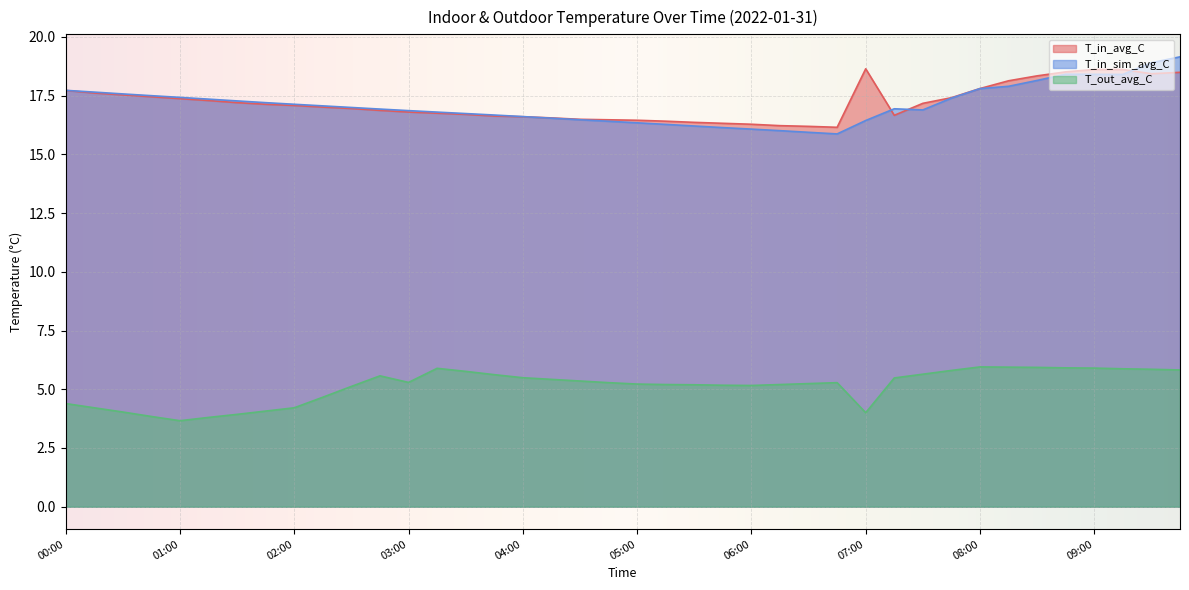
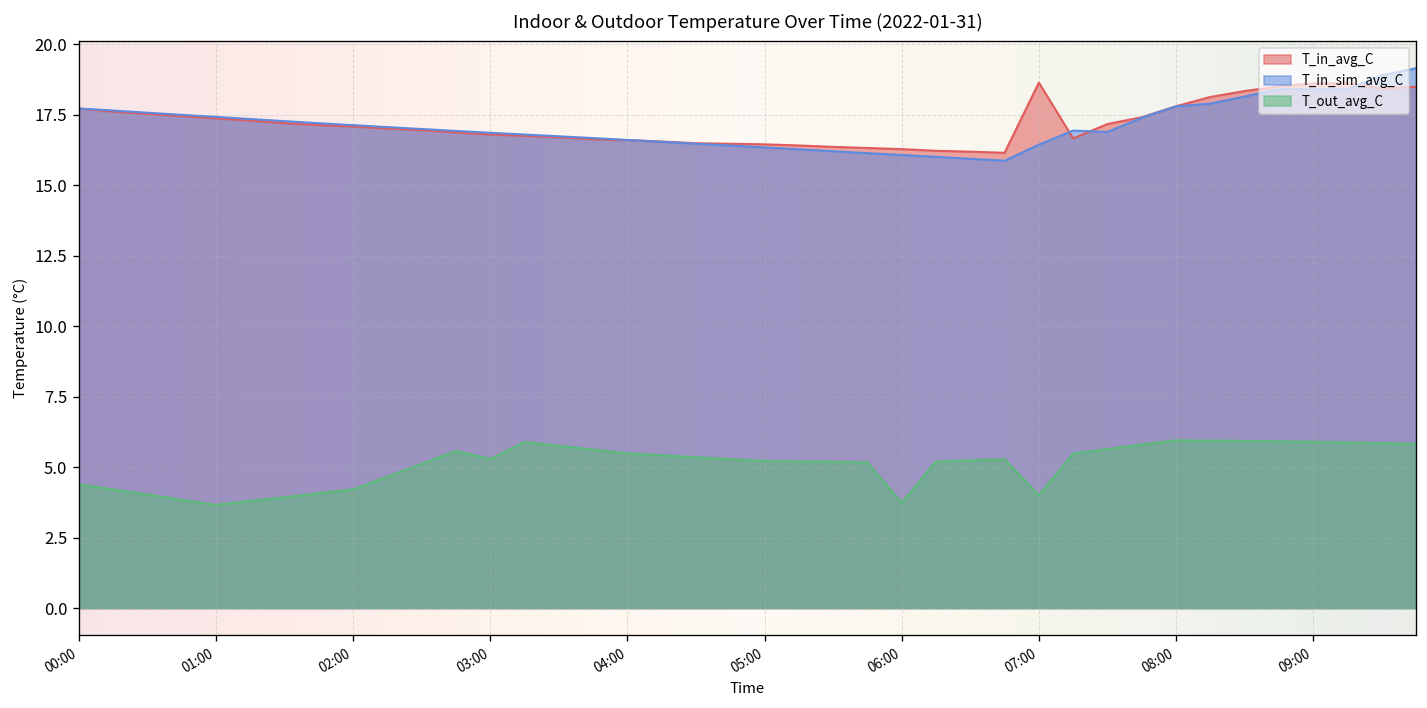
  {
    "T_in_avg_C": {
      "06:00": 16.3,
      "07:00": 18.6
    },
    "T_in_sim_avg_C": {
      "06:00": 16.1,
      "07:00": 16.4
    },
    "T_out_avg_C": {
      "00:00": 4.4,
      "01:00": 3.7,
      "02:00": 4.2,
      "03:00": 5.3,
      "04:00": 5.5,
      "05:00": 5.2,
-     "06:00": 5.2,
+     "06:00": 3.7,
      "07:00": 4.0,
      "08:00": 6.0,
      "09:00": 5.9
    }
  }
